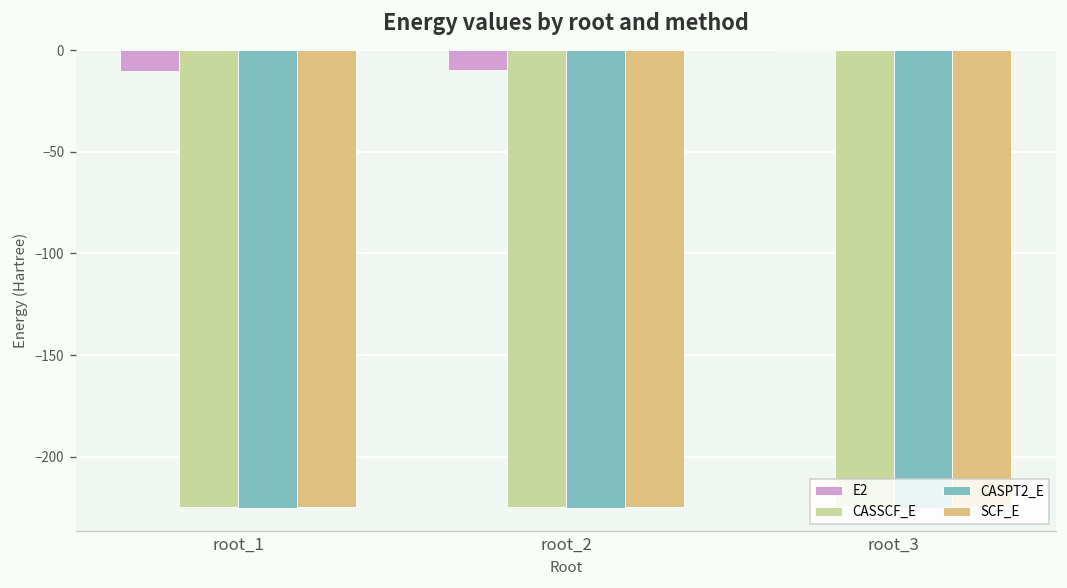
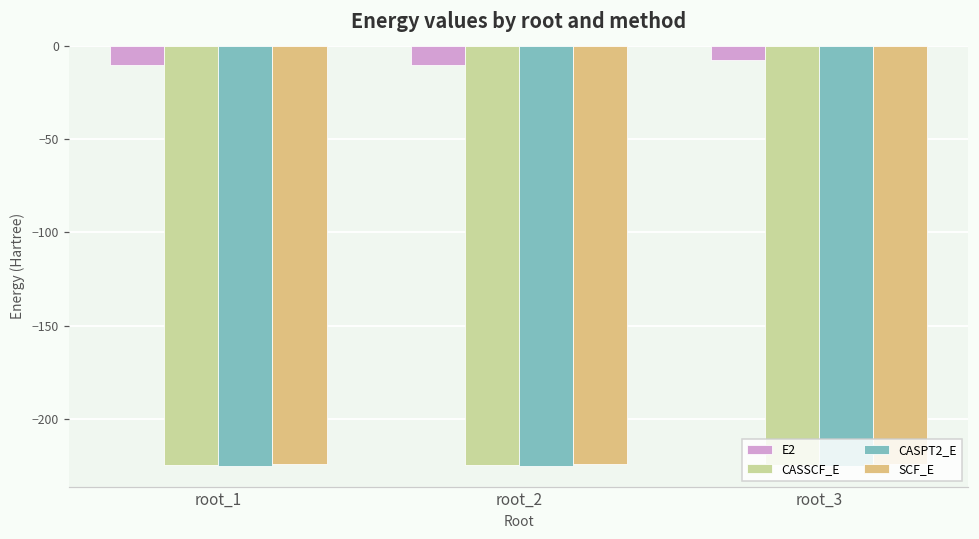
  {
    "E2": {
      "root_1": -10,
      "root_2": -10,
-     "root_3": -1
+     "root_3": -8
    },
    "CASPT2_E": {
      "root_1": -225,
      "root_2": -225
    }
  }
